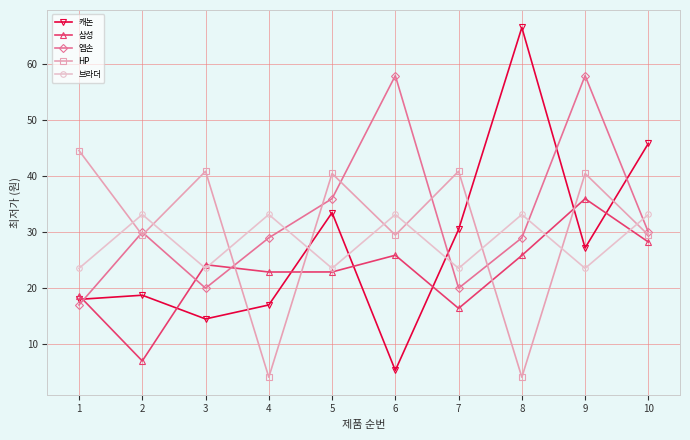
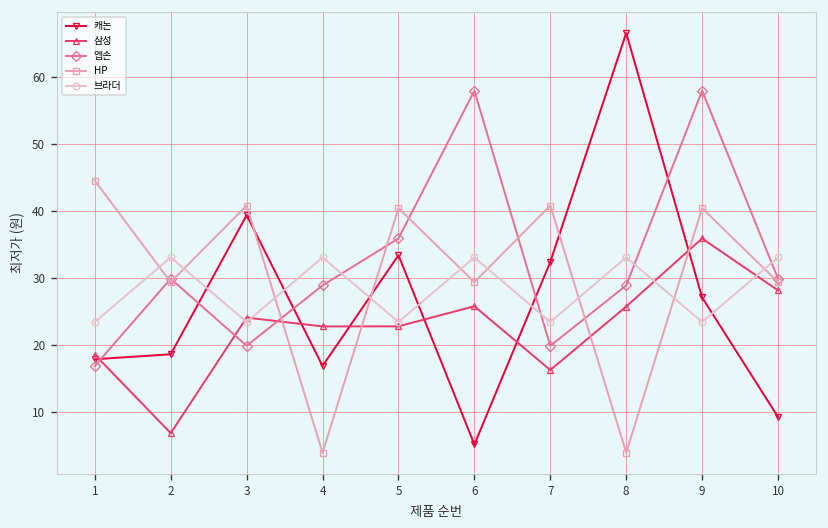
  {
    "캐논": {
      "1": 18,
      "2": 19,
-     "3": 14,
+     "3": 39,
      "4": 17,
      "5": 33,
      "6": 5,
-     "7": 30,
+     "7": 32,
      "8": 67,
      "9": 27,
-     "10": 46
+     "10": 9
    },
    "삼성": {
      "1": 19,
      "2": 7,
      "3": 24,
      "4": 23,
      "5": 23,
      "6": 26,
      "7": 16,
      "8": 26,
      "9": 36,
      "10": 28
    }
  }
